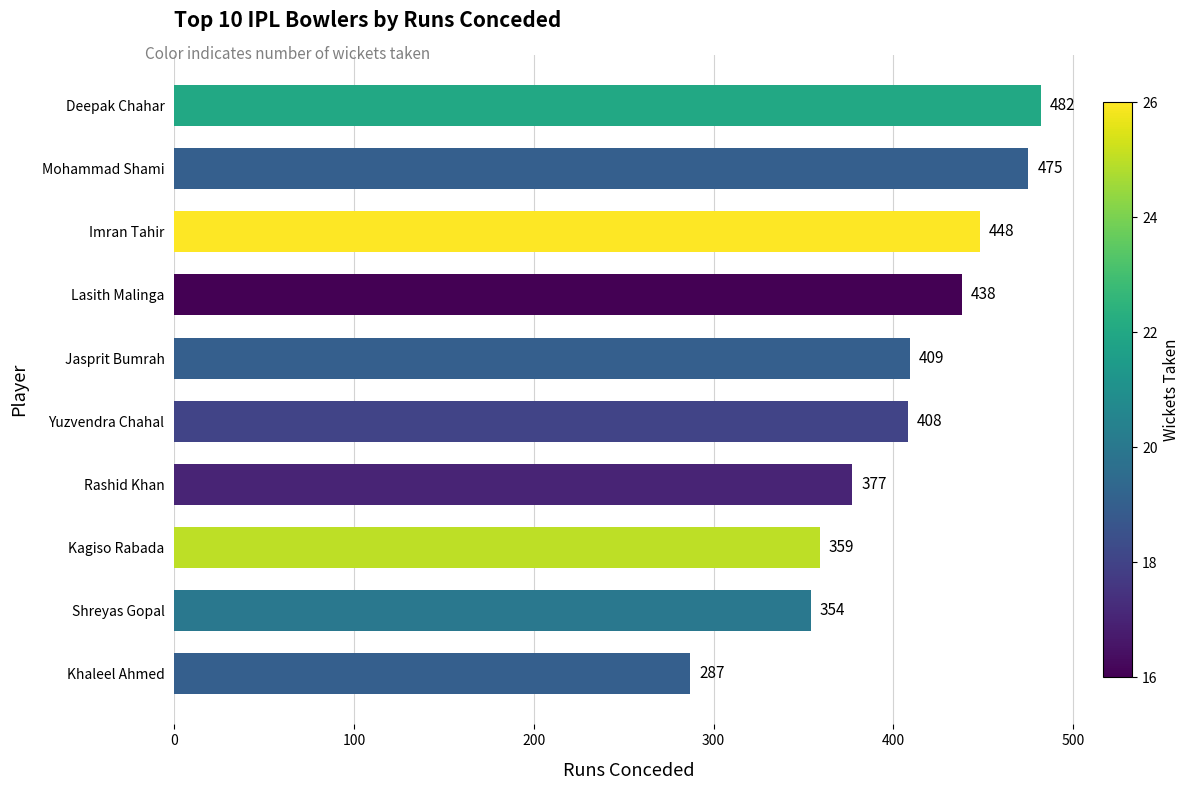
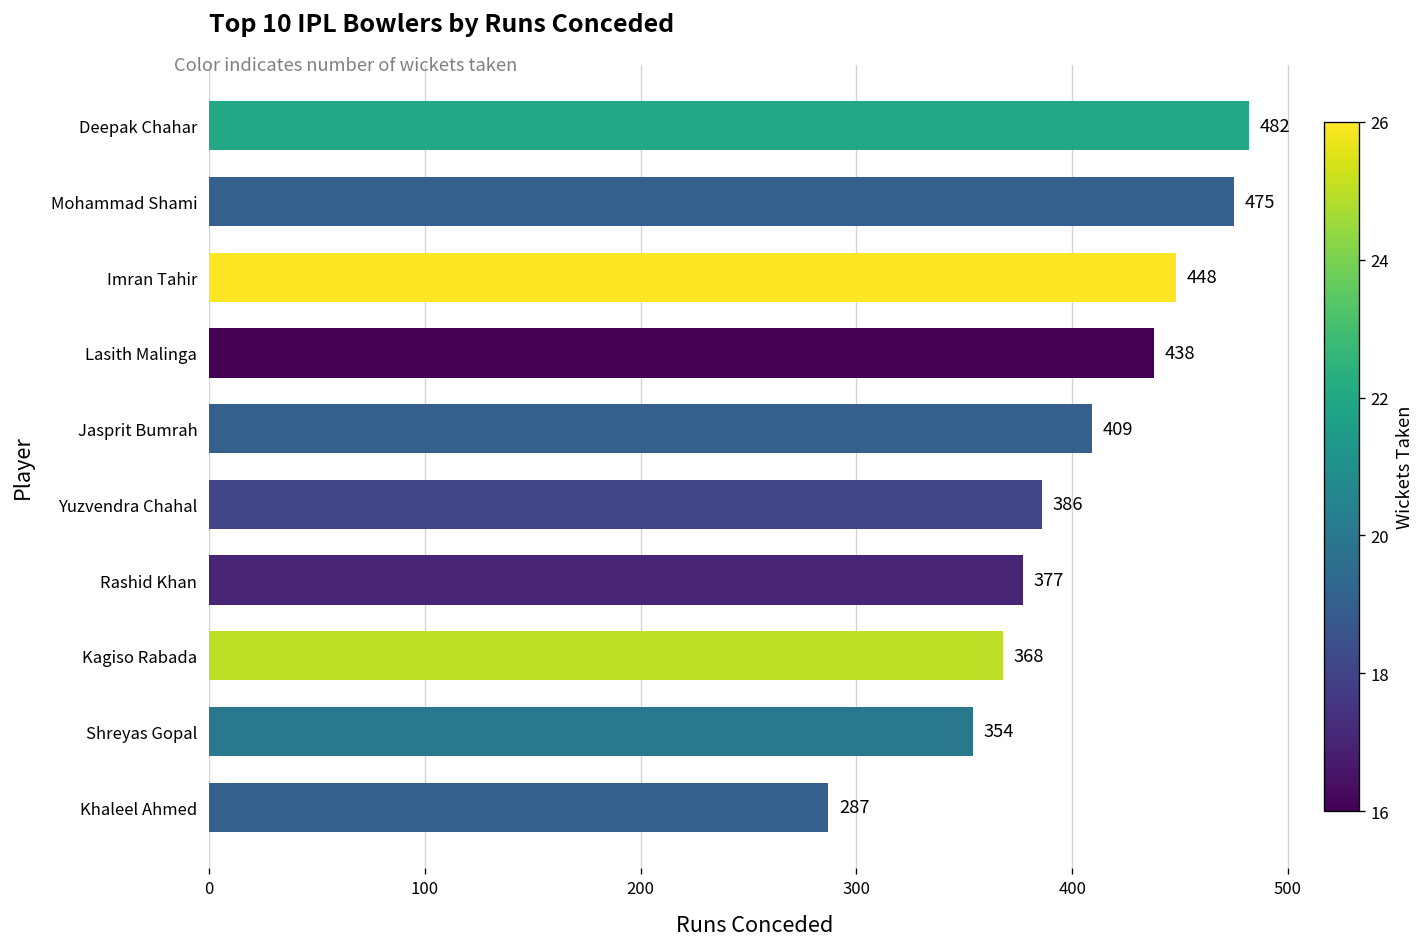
  {
    "Deepak Chahar": 482,
    "Mohammad Shami": 475,
    "Imran Tahir": 448,
    "Lasith Malinga": 438,
    "Jasprit Bumrah": 409,
-   "Yuzvendra Chahal": 408,
+   "Yuzvendra Chahal": 386,
    "Rashid Khan": 377,
-   "Kagiso Rabada": 359,
+   "Kagiso Rabada": 368,
    "Shreyas Gopal": 354,
    "Khaleel Ahmed": 287
  }
